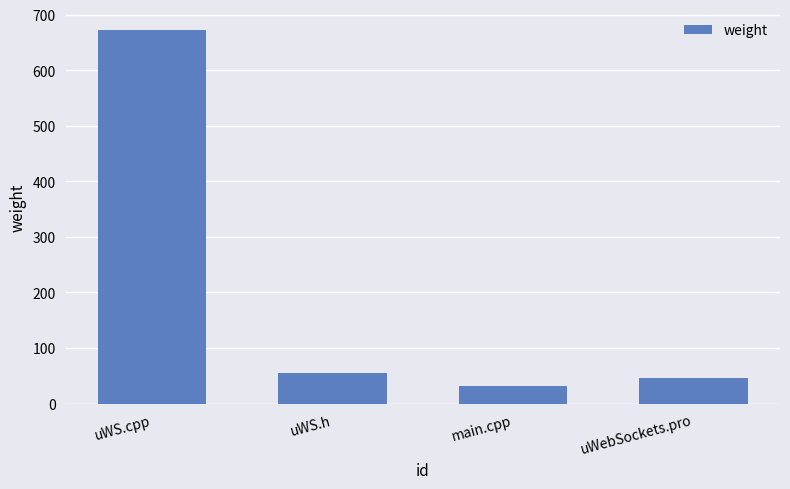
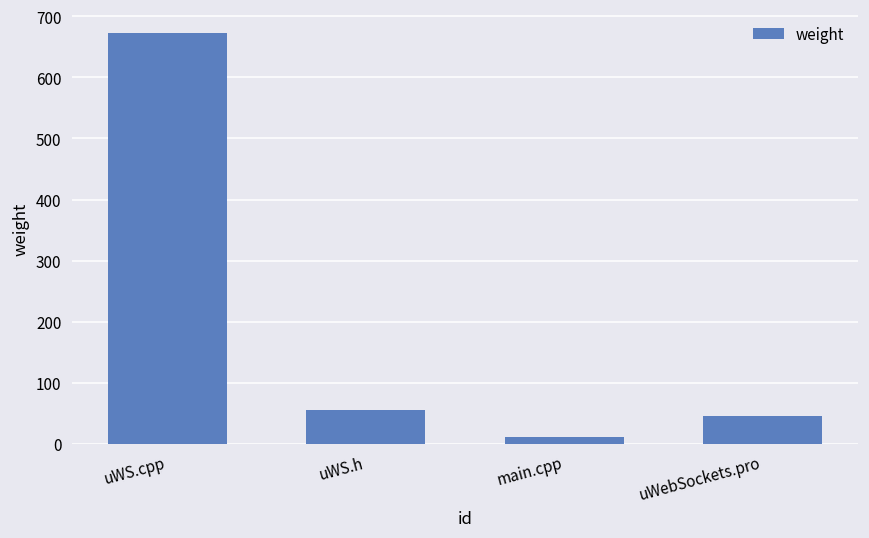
  {
    "uWS.cpp": 670,
    "uWS.h": 60,
-   "main.cpp": 30,
+   "main.cpp": 10,
    "uWebSockets.pro": 50
  }
